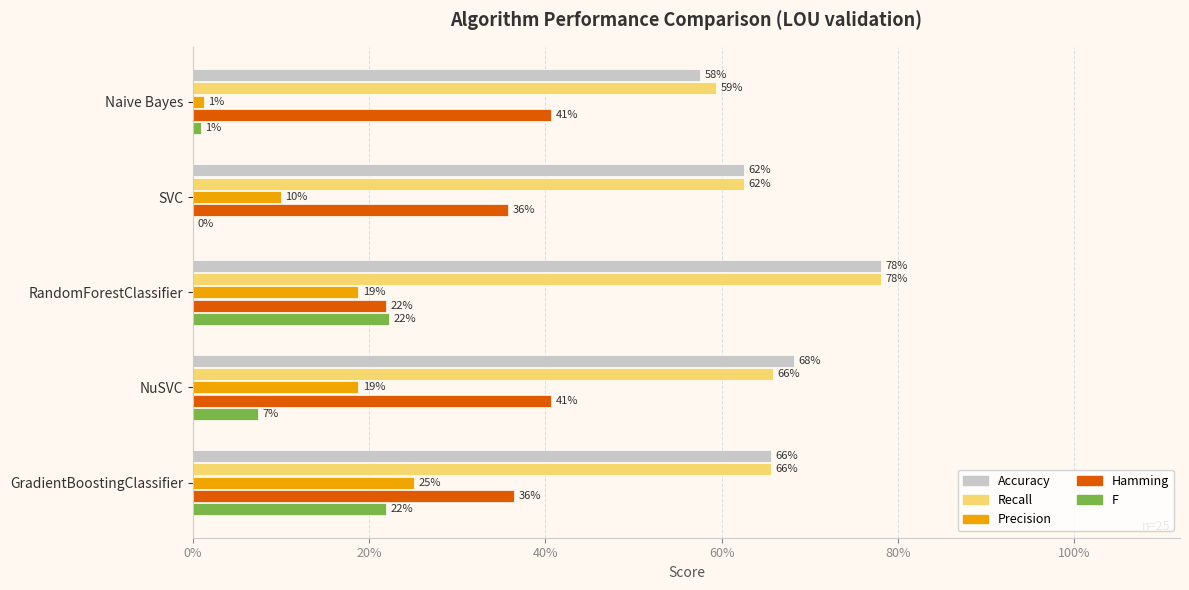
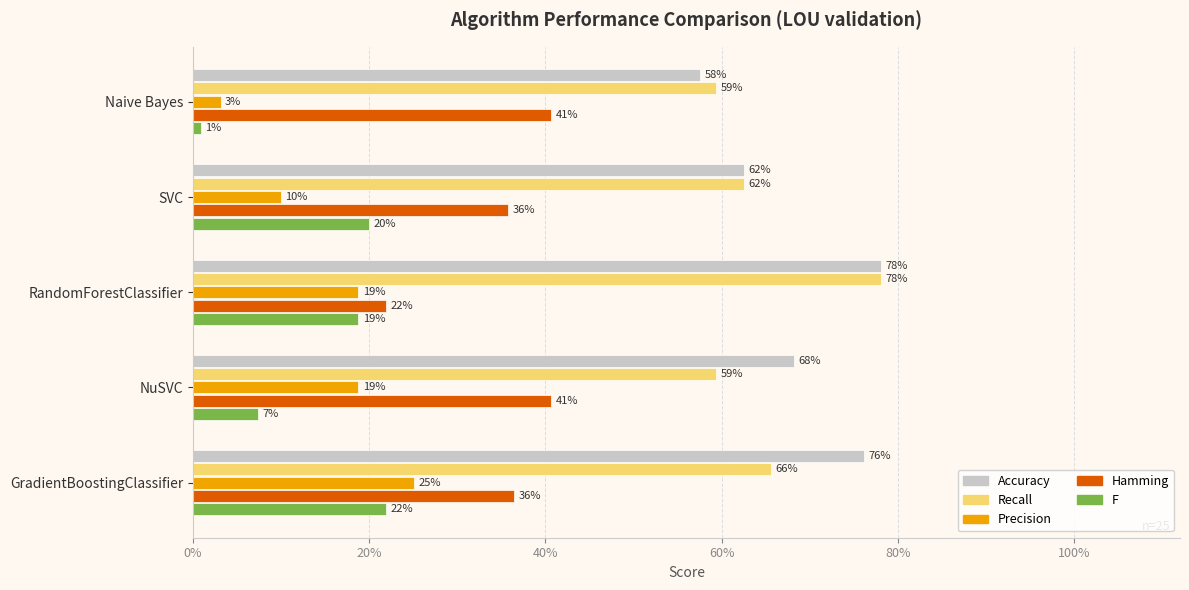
  {
    "Accuracy": {
      "Naive Bayes": "58%",
      "SVC": "62%",
      "RandomForestClassifier": "78%",
      "NuSVC": "68%",
-     "GradientBoostingClassifier": "66%"
+     "GradientBoostingClassifier": "76%"
    },
    "Recall": {
      "Naive Bayes": "59%",
      "SVC": "62%",
      "RandomForestClassifier": "78%",
-     "NuSVC": "66%",
+     "NuSVC": "59%",
      "GradientBoostingClassifier": "66%"
    },
    "Precision": {
-     "Naive Bayes": "1%",
+     "Naive Bayes": "3%",
      "SVC": "10%",
      "RandomForestClassifier": "19%",
      "NuSVC": "19%",
      "GradientBoostingClassifier": "25%"
    },
    "Hamming": {
      "Naive Bayes": "41%",
      "SVC": "36%",
      "RandomForestClassifier": "22%",
      "NuSVC": "41%",
      "GradientBoostingClassifier": "36%"
    },
    "F": {
      "Naive Bayes": "1%",
-     "SVC": "0%",
-     "RandomForestClassifier": "22%",
+     "SVC": "20%",
+     "RandomForestClassifier": "19%",
      "NuSVC": "7%",
      "GradientBoostingClassifier": "22%"
    }
  }
